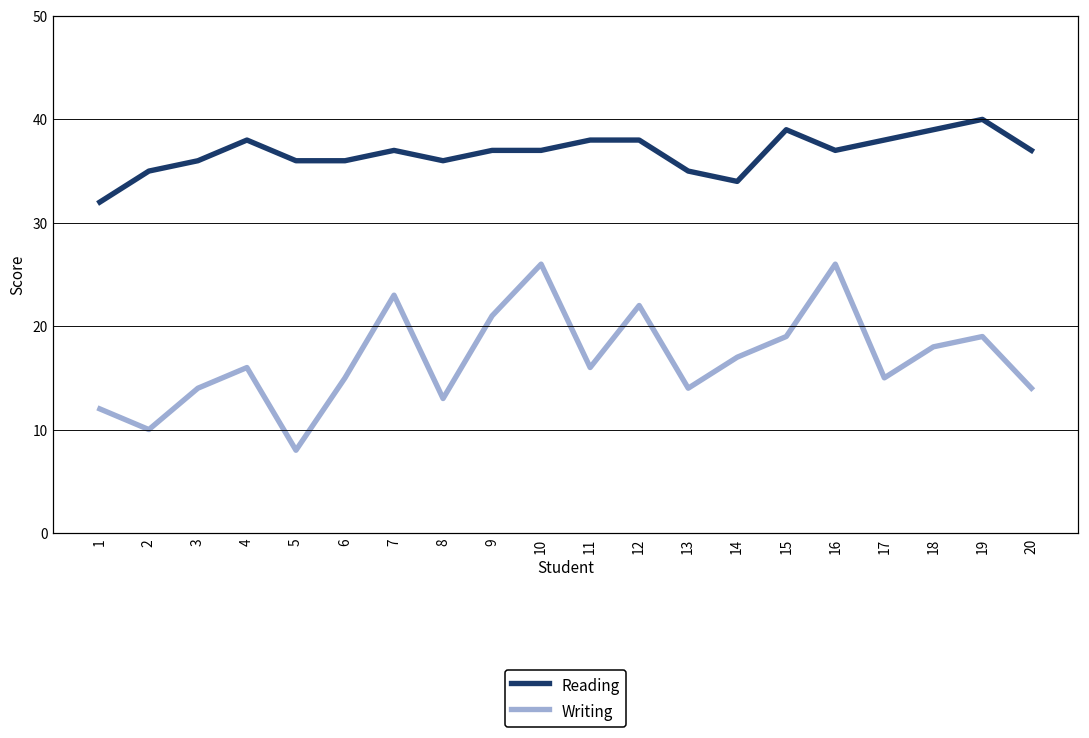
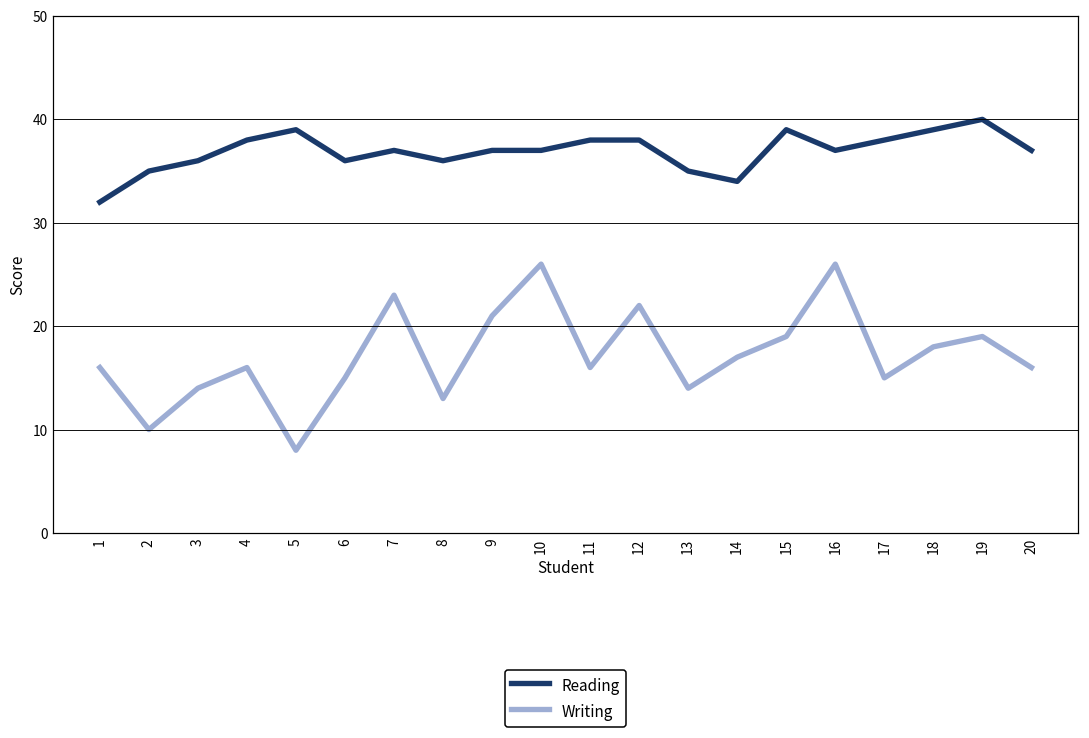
  {
    "Reading": {
      "1": 32,
      "2": 35,
      "3": 36,
      "4": 38,
-     "5": 36,
+     "5": 39,
      "6": 36,
      "7": 37,
      "8": 36,
      "9": 37,
      "10": 37,
      "11": 38,
      "12": 38,
      "13": 35,
      "14": 34,
      "15": 39,
      "16": 37,
      "17": 38,
      "18": 39,
      "19": 40,
      "20": 37
    },
    "Writing": {
-     "1": 12,
+     "1": 16,
      "2": 10,
      "3": 14,
      "4": 16,
      "5": 8,
      "6": 15,
      "7": 23,
      "8": 13,
      "9": 21,
      "10": 26,
      "11": 16,
      "12": 22,
      "13": 14,
      "14": 17,
      "15": 19,
      "16": 26,
      "17": 15,
      "18": 18,
      "19": 19,
-     "20": 14
+     "20": 16
    }
  }
